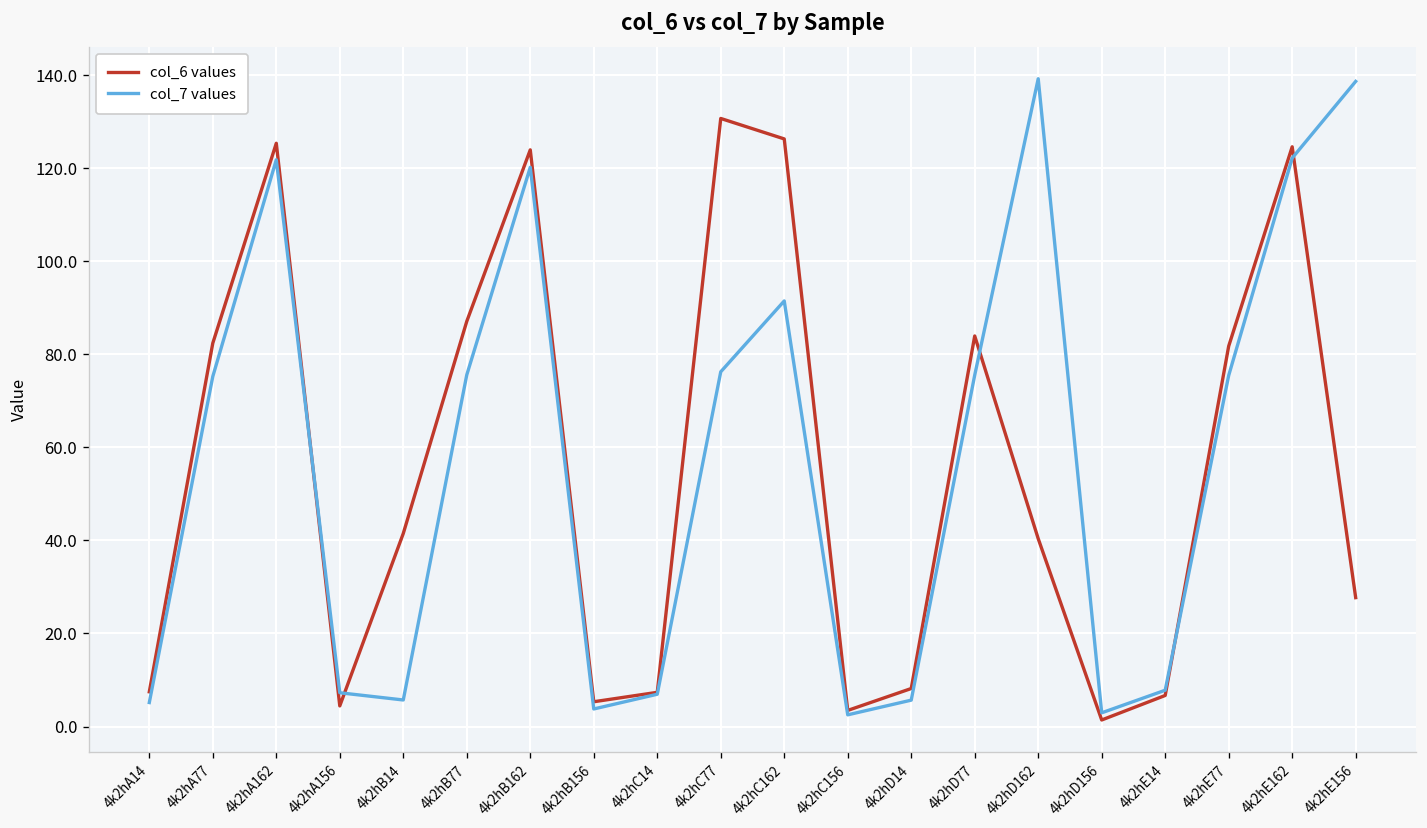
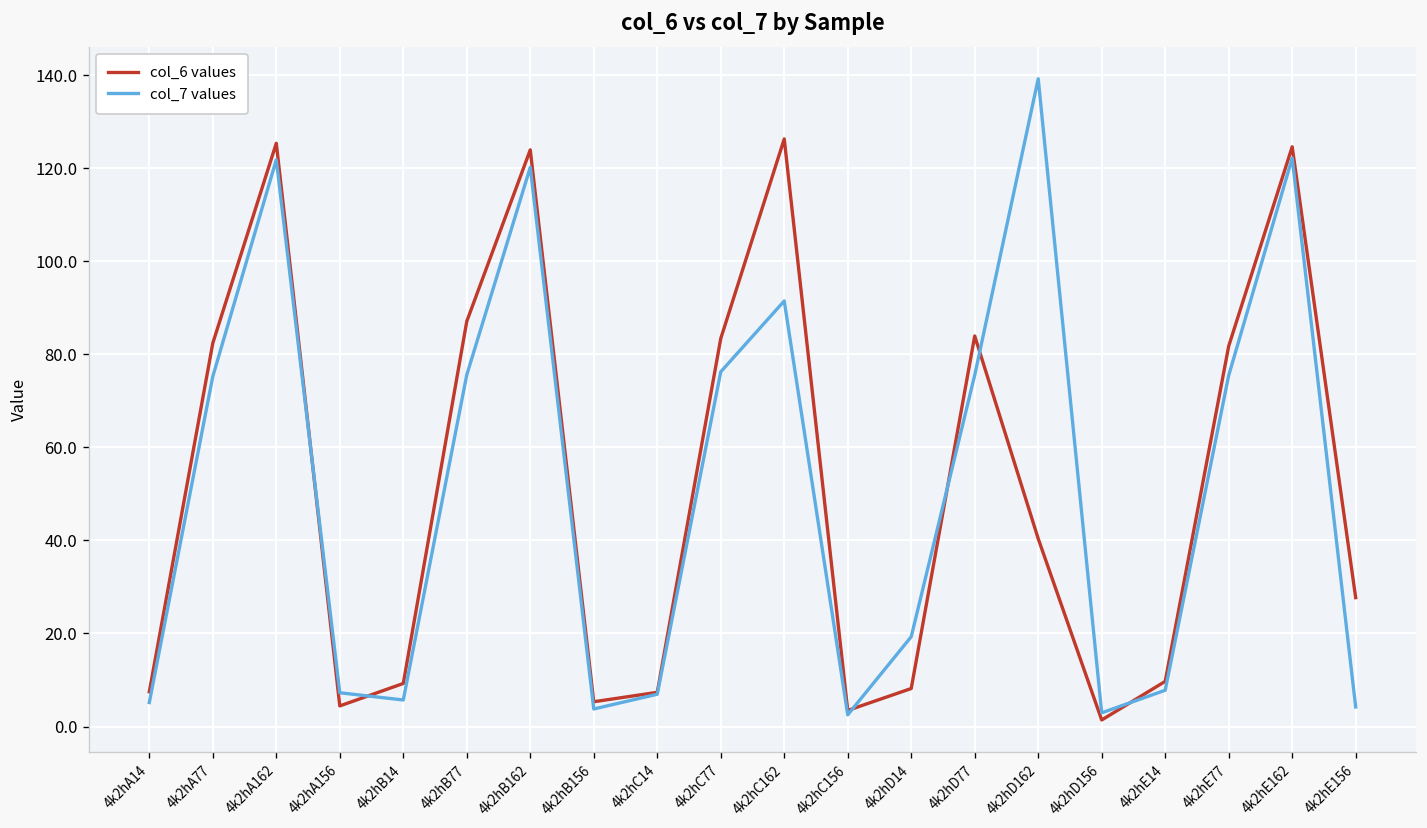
  {
    "col_6 values": {
      "4k2hA14": 7,
      "4k2hA77": 82,
      "4k2hA162": 125,
      "4k2hA156": 4,
-     "4k2hB14": 41,
+     "4k2hB14": 9,
      "4k2hB77": 87,
      "4k2hB162": 124,
      "4k2hB156": 5,
-     "4k2hC77": 131,
+     "4k2hC77": 83,
      "4k2hC162": 126,
      "4k2hC156": 3,
      "4k2hD14": 8,
      "4k2hD77": 84,
      "4k2hD162": 40,
      "4k2hD156": 1,
-     "4k2hE14": 7,
+     "4k2hE14": 10,
      "4k2hE77": 82,
      "4k2hE162": 125,
      "4k2hE156": 28
    },
    "col_7 values": {
      "4k2hA14": 5,
      "4k2hA77": 75,
      "4k2hA162": 122,
      "4k2hA156": 7,
      "4k2hB14": 6,
      "4k2hB77": 76,
      "4k2hB162": 120,
      "4k2hB156": 4,
      "4k2hC77": 76,
      "4k2hC162": 91,
      "4k2hC156": 3,
-     "4k2hD14": 6,
+     "4k2hD14": 19,
      "4k2hD77": 76,
      "4k2hD162": 139,
      "4k2hD156": 3,
      "4k2hE14": 8,
      "4k2hE77": 75,
      "4k2hE162": 122,
-     "4k2hE156": 139
+     "4k2hE156": 4
    }
  }
